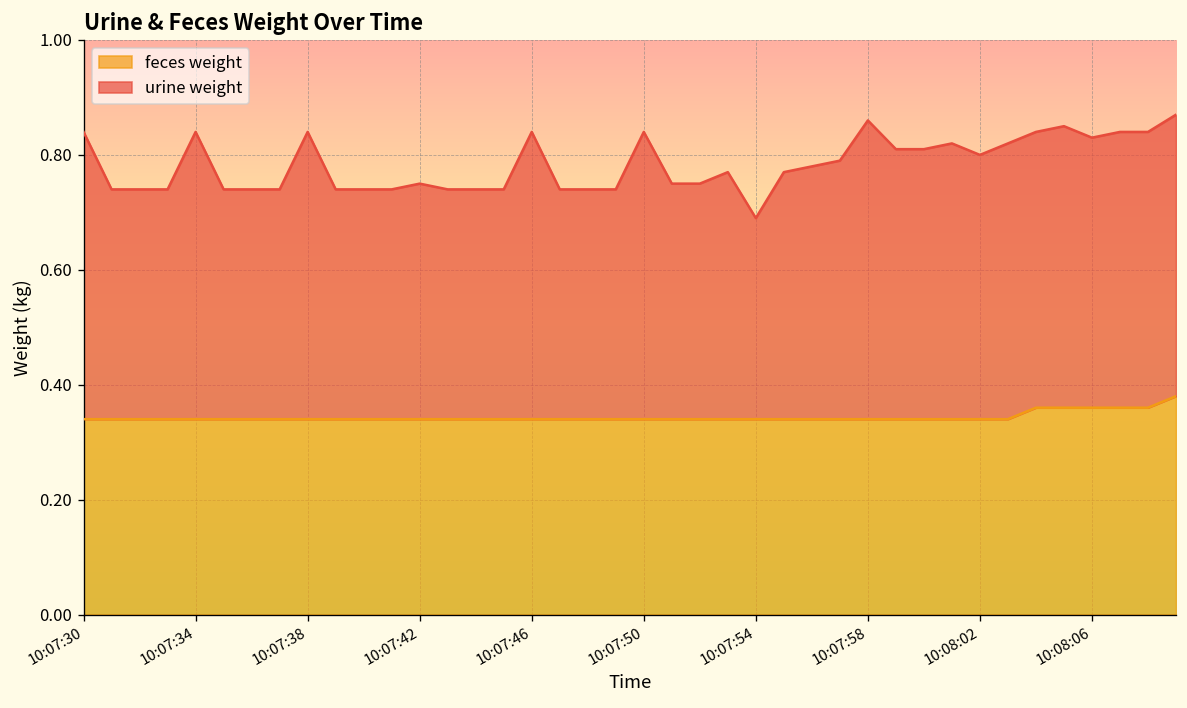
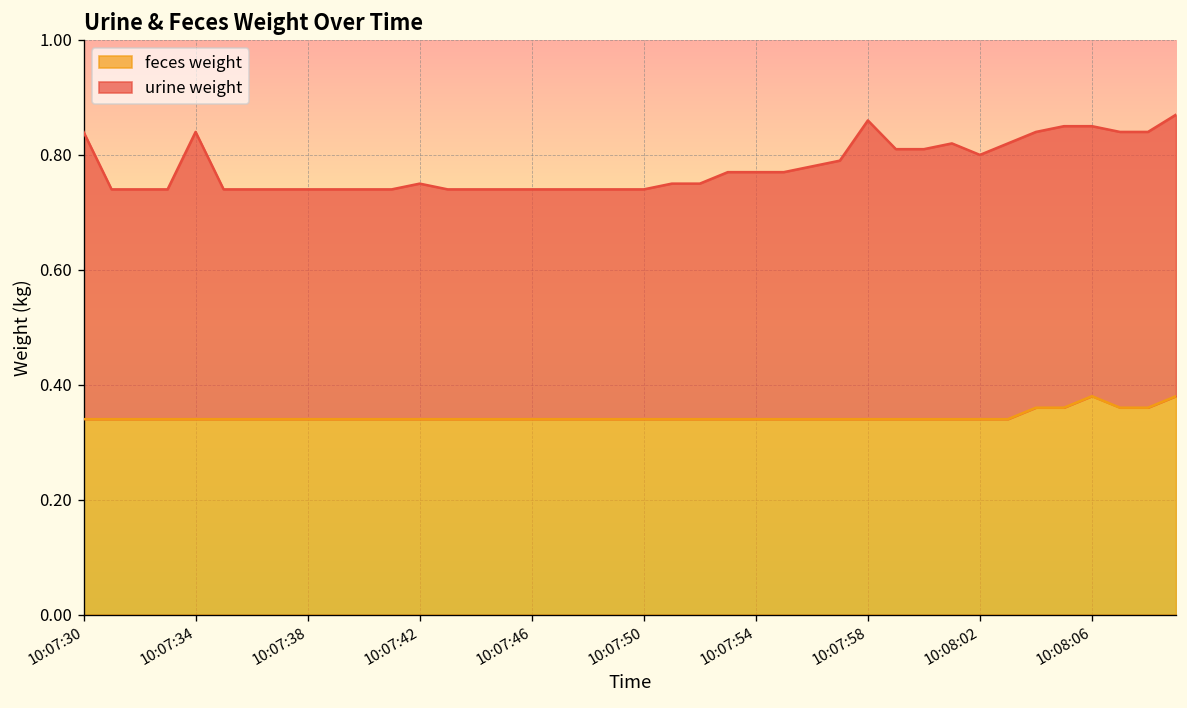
  {
    "feces weight": {
      "10:07:30": 0.34,
      "10:07:34": 0.34,
      "10:07:38": 0.34,
      "10:07:42": 0.34,
      "10:07:46": 0.34,
      "10:07:50": 0.34,
      "10:07:54": 0.34,
      "10:07:58": 0.34,
      "10:08:02": 0.34,
-     "10:08:06": 0.36
+     "10:08:06": 0.38
    },
    "urine weight": {
      "10:07:30": 0.50,
      "10:07:34": 0.50,
-     "10:07:38": 0.5,
+     "10:07:38": 0.4,
      "10:07:42": 0.41,
-     "10:07:46": 0.5,
-     "10:07:50": 0.5,
-     "10:07:54": 0.35,
+     "10:07:46": 0.4,
+     "10:07:50": 0.4,
+     "10:07:54": 0.43,
      "10:07:58": 0.52,
      "10:08:02": 0.46,
      "10:08:06": 0.47
    }
  }
